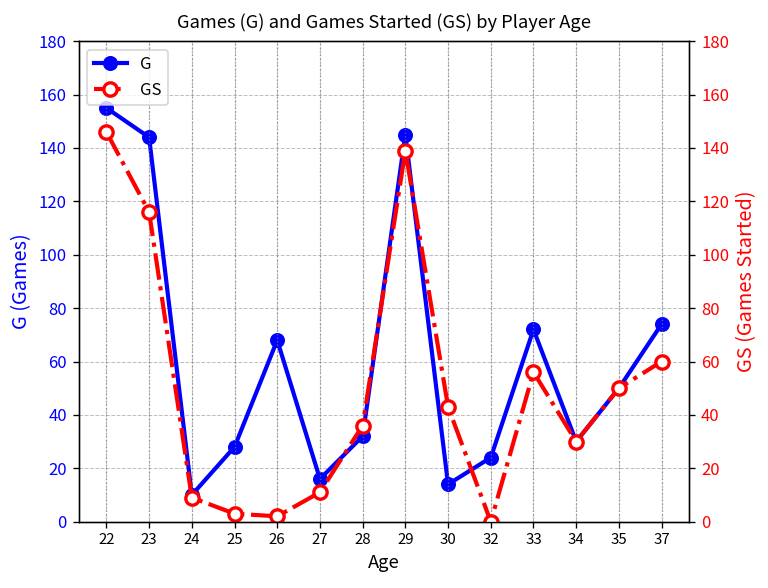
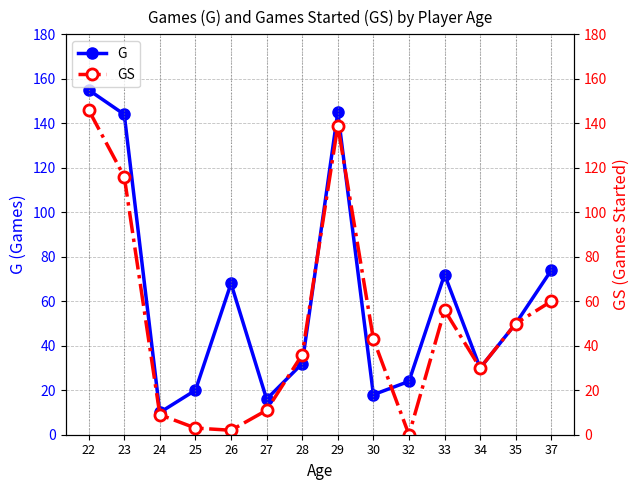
  {
    "G": {
      "22": 155,
      "23": 144,
      "24": 10,
-     "25": 28,
+     "25": 20,
      "26": 68,
      "27": 16,
      "28": 32,
      "29": 145,
-     "30": 14,
+     "30": 18,
      "32": 24,
      "33": 72,
      "34": 30,
      "35": 50,
      "37": 74
    },
    "GS": {
      "22": 146,
      "23": 116,
      "24": 9,
      "25": 3,
      "26": 2,
      "27": 11,
      "28": 36,
      "29": 139,
      "30": 43,
      "32": 0,
      "33": 56,
      "34": 30,
      "35": 50,
      "37": 60
    }
  }
